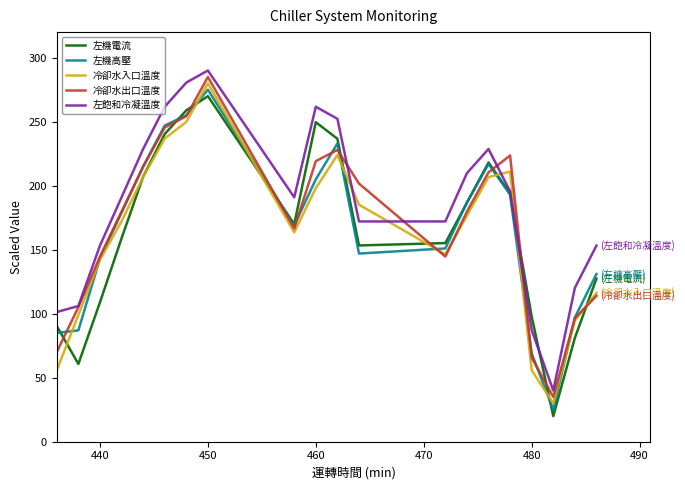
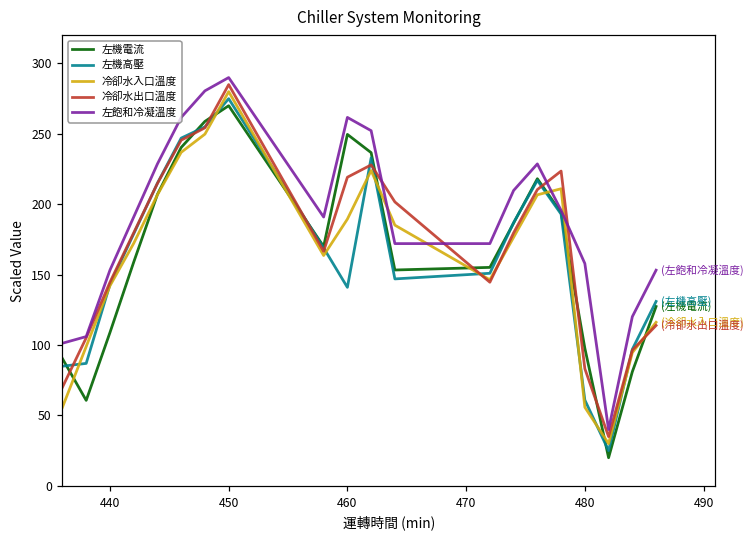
  {
    "左機電流": {
      "440": 109,
      "450": 270,
      "460": 250,
      "480": 98
    },
    "左機高壓": {
      "450": 275,
-     "460": 205,
-     "480": 69
+     "460": 141,
+     "480": 61
    },
    "冷卻水入口溫度": {
      "450": 280,
-     "460": 198,
+     "460": 189,
      "480": 56
    },
    "冷卻水出口溫度": {
      "450": 285,
      "460": 219,
-     "480": 66
+     "480": 83
    },
    "左飽和冷凝溫度": {
      "440": 153,
      "450": 290,
      "460": 262,
-     "480": 87
+     "480": 158
    }
  }
